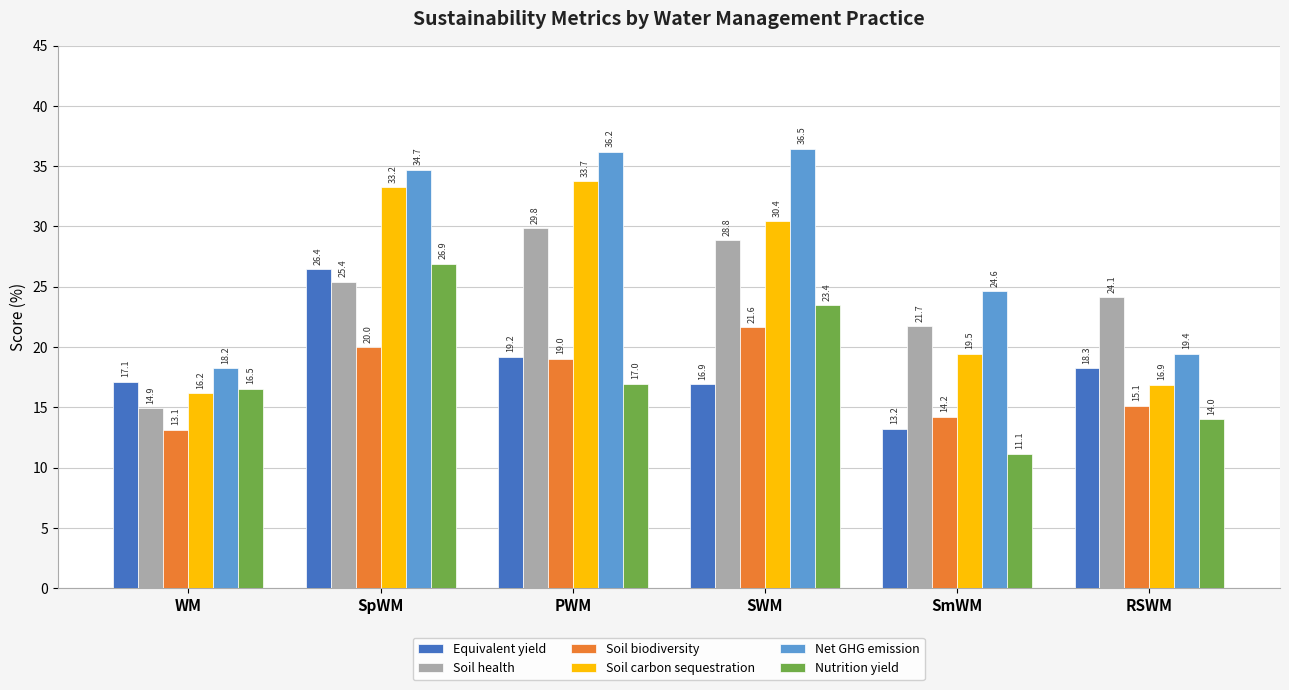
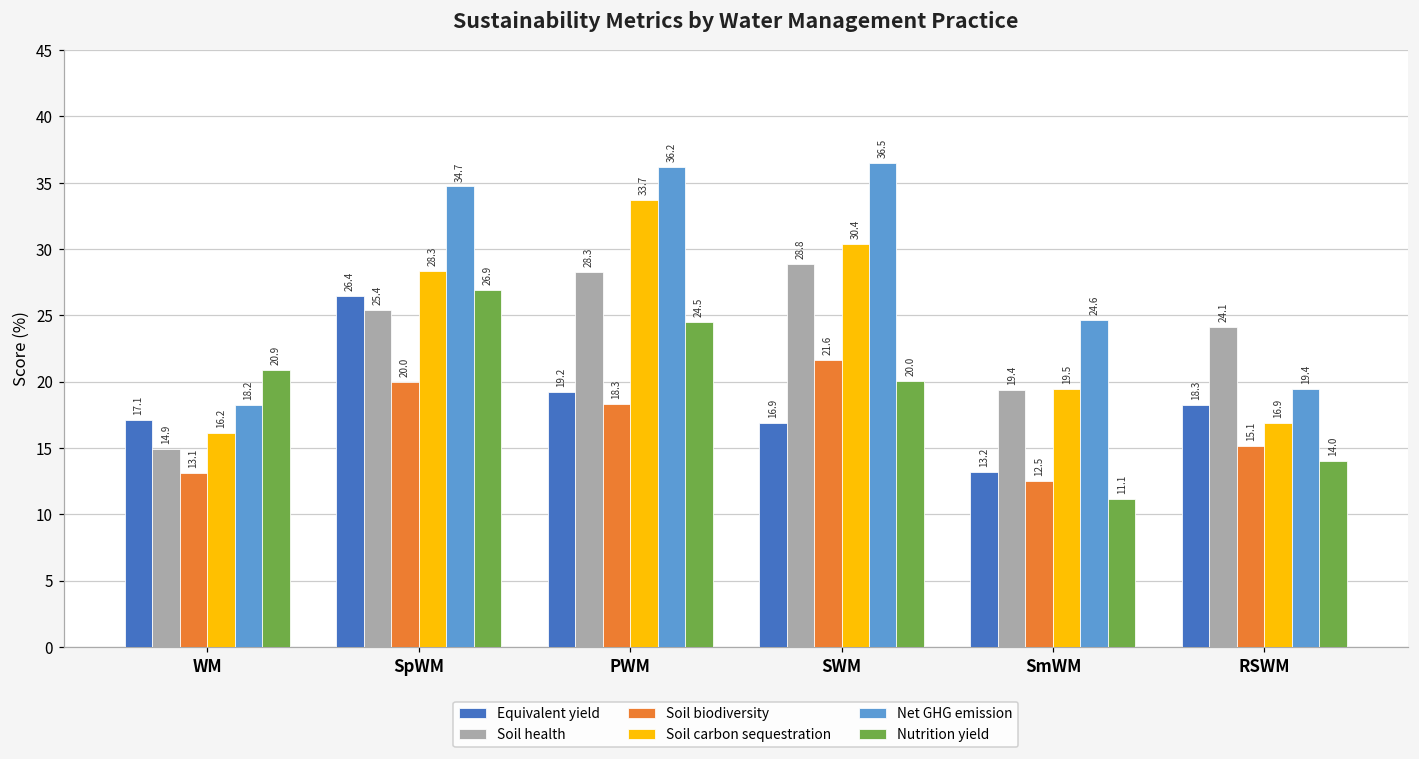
  {
    "Soil health": {
      "WM": 14.9,
      "SpWM": 25.4,
-     "PWM": 29.8,
+     "PWM": 28.3,
      "SWM": 28.8,
-     "SmWM": 21.7,
+     "SmWM": 19.4,
      "RSWM": 24.1
    },
    "Soil biodiversity": {
      "WM": 13.1,
      "SpWM": 20.0,
-     "PWM": 19.0,
+     "PWM": 18.3,
      "SWM": 21.6,
-     "SmWM": 14.2,
+     "SmWM": 12.5,
      "RSWM": 15.1
    },
    "Soil carbon sequestration": {
      "WM": 16.2,
-     "SpWM": 33.2,
+     "SpWM": 28.3,
      "PWM": 33.7,
      "SWM": 30.4,
      "SmWM": 19.5,
      "RSWM": 16.9
    },
    "Nutrition yield": {
-     "WM": 16.5,
+     "WM": 20.9,
      "SpWM": 26.9,
-     "PWM": 17.0,
-     "SWM": 23.4,
+     "PWM": 24.5,
+     "SWM": 20.0,
      "SmWM": 11.1,
      "RSWM": 14.0
    }
  }
